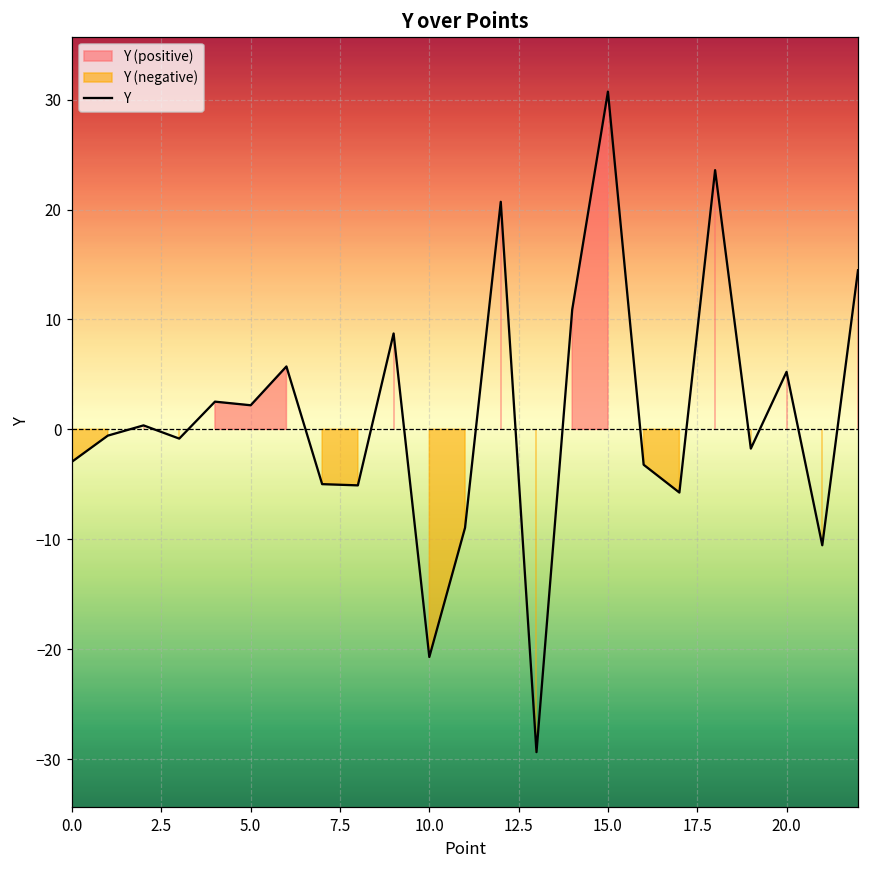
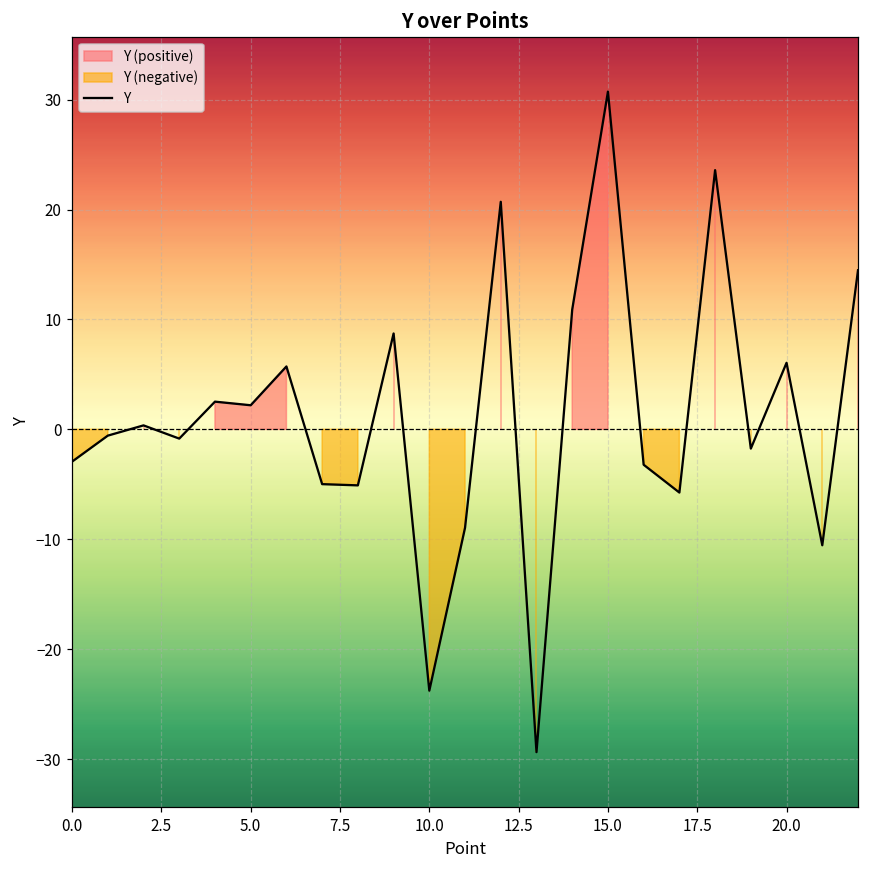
  {
    "0.0": -3,
    "5.0": 2,
-   "10.0": -21,
+   "10.0": -24,
    "15.0": 31,
-   "20.0": 5
+   "20.0": 6
  }
